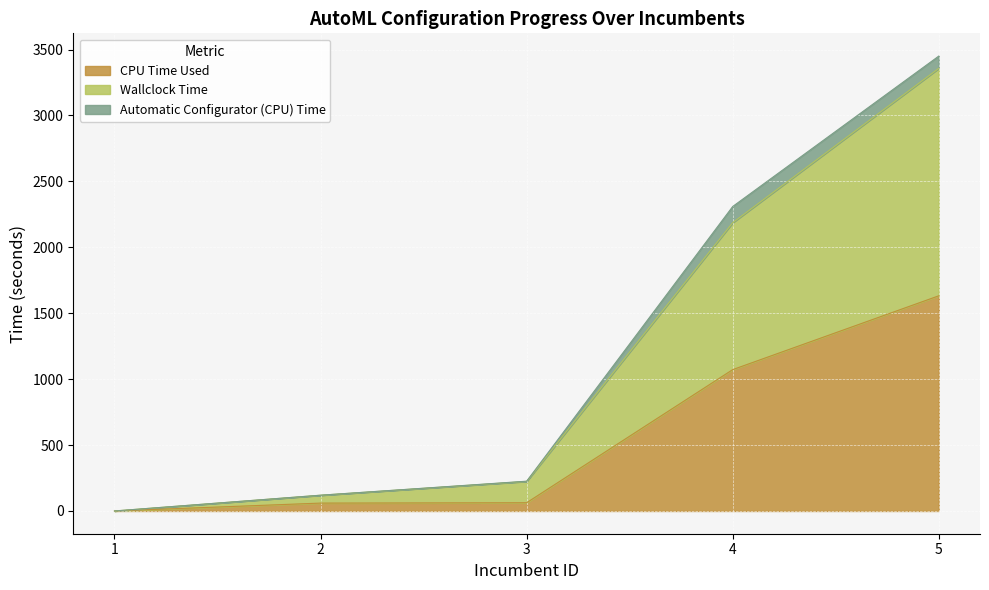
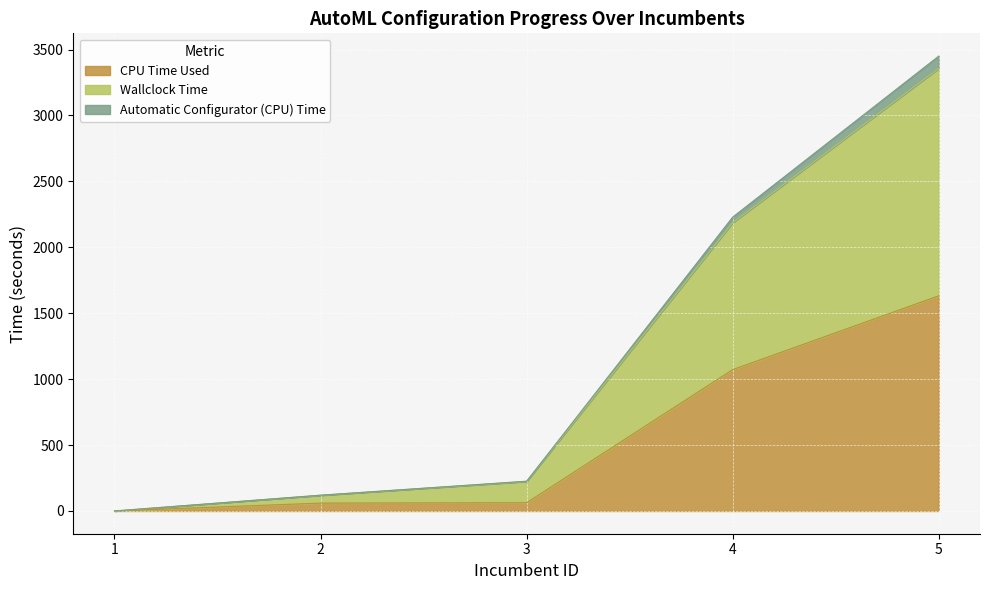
  {
    "CPU Time Used": {
      "2": 60,
      "3": 60,
      "4": 1070,
      "5": 1630
    },
    "Wallclock Time": {
      "4": 1110,
      "5": 1730
    },
    "Automatic Configurator (CPU) Time": {
-     "4": 120,
+     "4": 40,
      "5": 90
    }
  }
